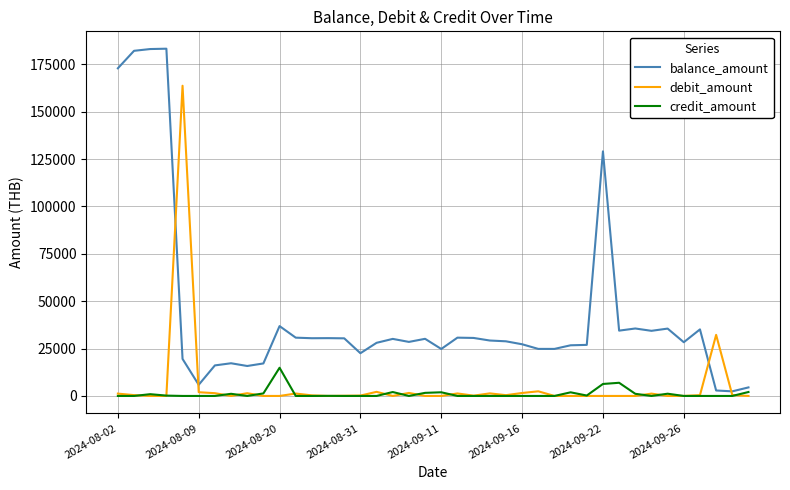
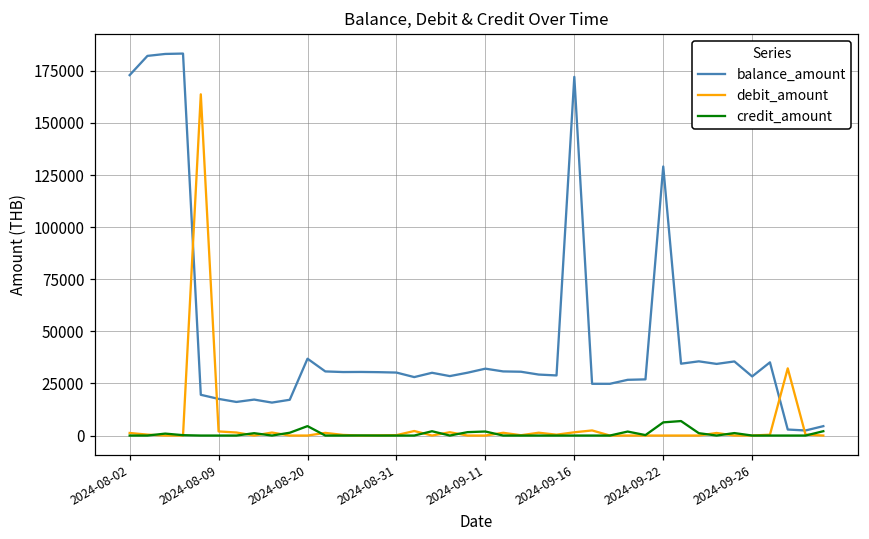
  {
    "balance_amount": {
      "2024-08-02": 173000,
-     "2024-08-09": 6000,
+     "2024-08-09": 18000,
      "2024-08-20": 37000,
-     "2024-08-31": 23000,
-     "2024-09-11": 25000,
-     "2024-09-16": 27000,
+     "2024-08-31": 30000,
+     "2024-09-11": 32000,
+     "2024-09-16": 172000,
      "2024-09-22": 129000,
      "2024-09-26": 28000
    },
    "debit_amount": {
      "2024-08-09": 2000,
      "2024-08-20": 0,
      "2024-09-11": 0,
      "2024-09-16": 2000,
      "2024-09-22": 0
    },
    "credit_amount": {
      "2024-08-09": 0,
-     "2024-08-20": 15000,
+     "2024-08-20": 5000,
      "2024-09-11": 2000,
      "2024-09-16": 0,
      "2024-09-22": 6000
    }
  }
